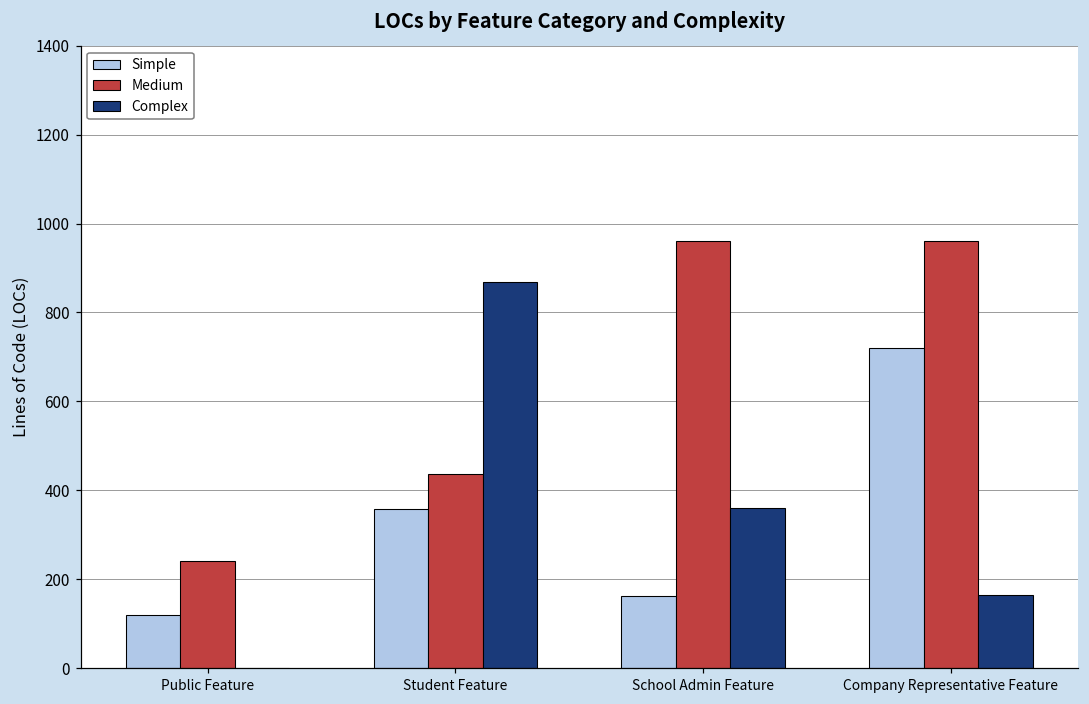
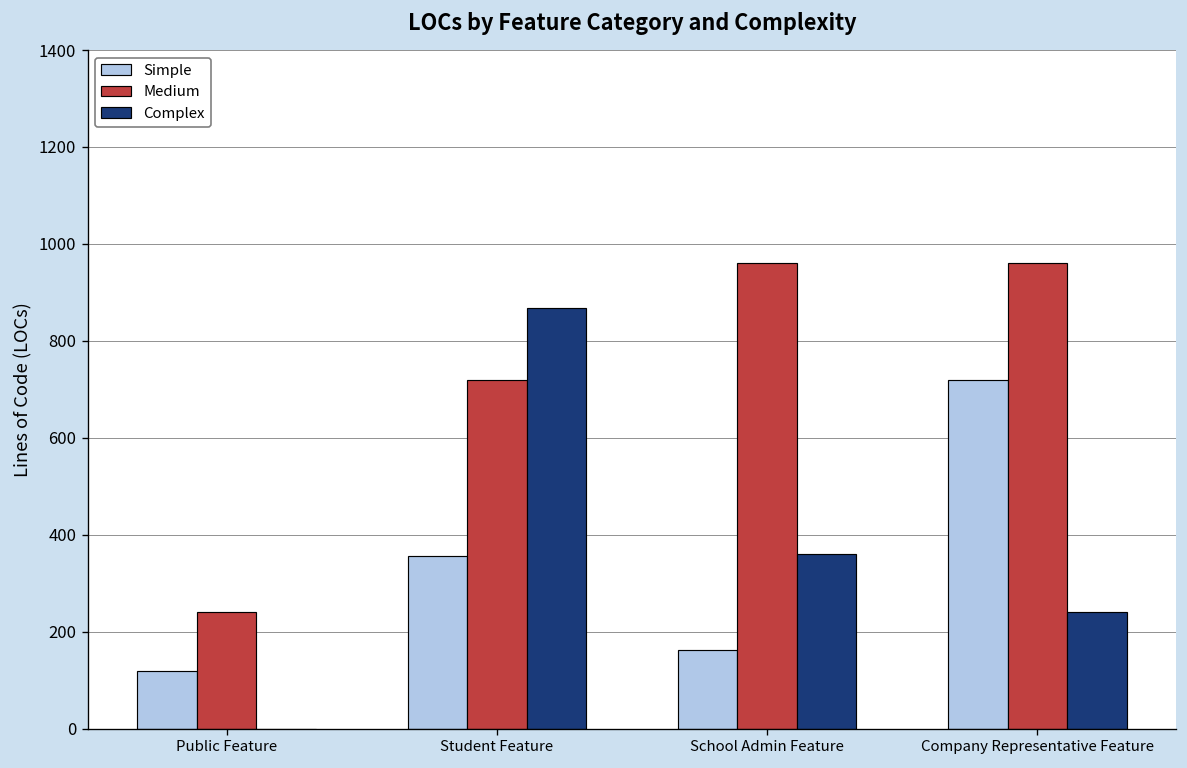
  {
    "Simple": {
      "Public Feature": 120,
      "Student Feature": 360,
      "School Admin Feature": 160,
      "Company Representative Feature": 720
    },
    "Medium": {
      "Public Feature": 240,
-     "Student Feature": 440,
+     "Student Feature": 720,
      "School Admin Feature": 960,
      "Company Representative Feature": 960
    },
    "Complex": {
      "Public Feature": 0,
      "Student Feature": 870,
      "School Admin Feature": 360,
-     "Company Representative Feature": 170
+     "Company Representative Feature": 240
    }
  }
